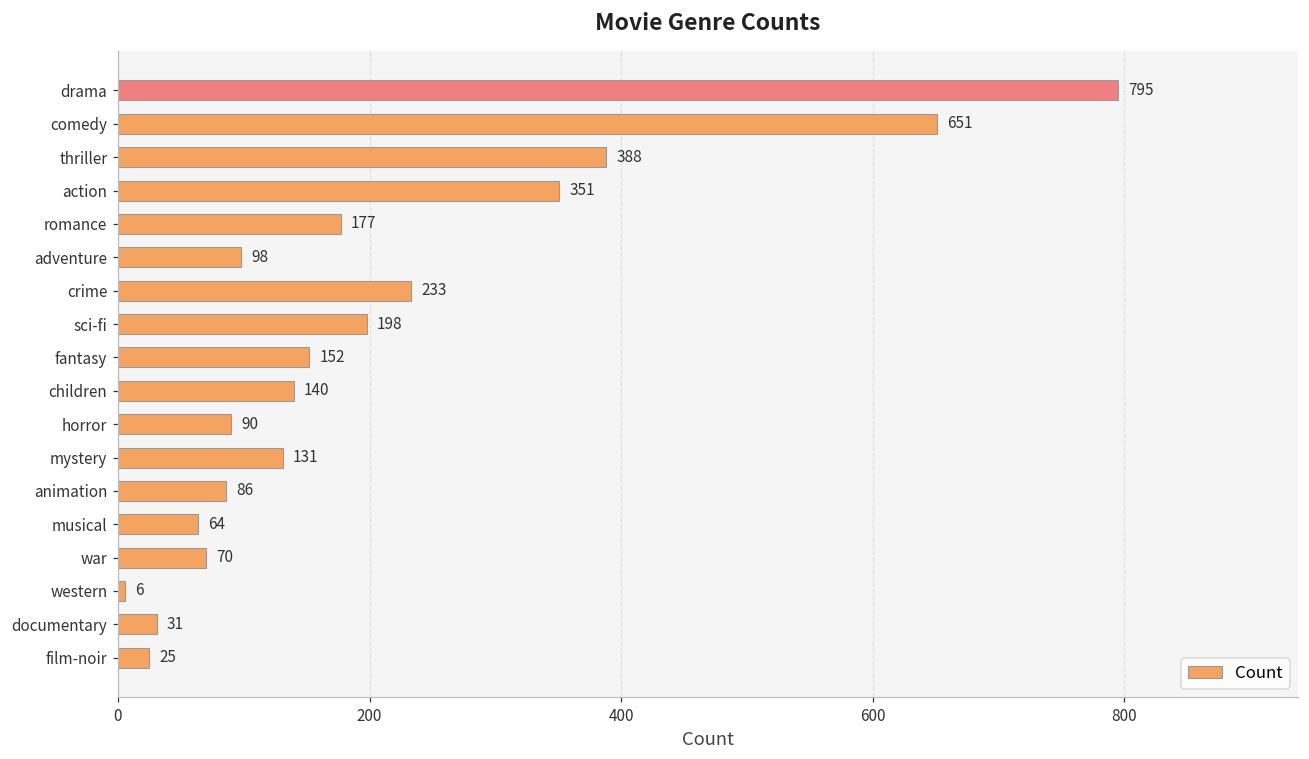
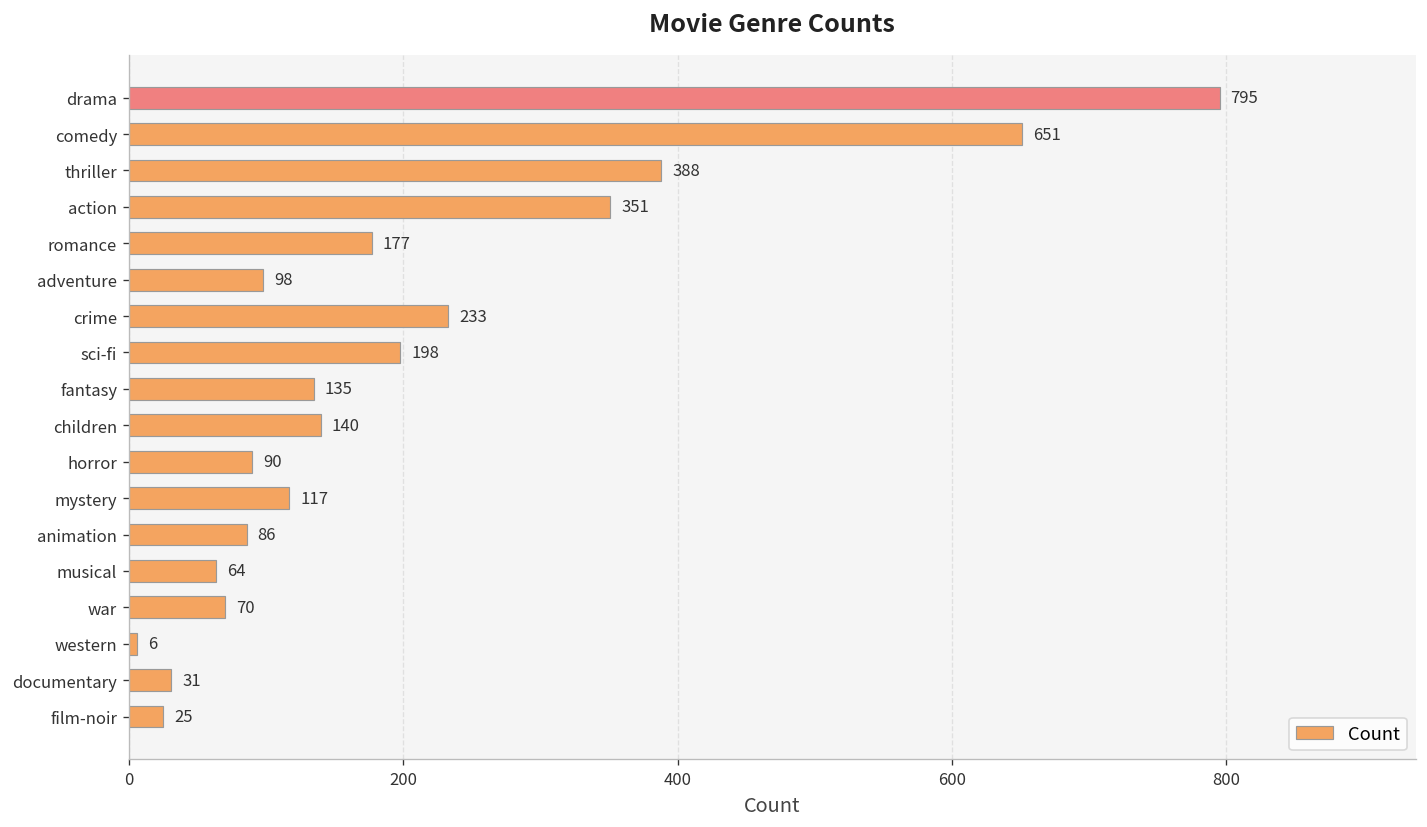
  {
    "drama": 795,
    "comedy": 651,
    "thriller": 388,
    "action": 351,
    "romance": 177,
    "adventure": 98,
    "crime": 233,
    "sci-fi": 198,
-   "fantasy": 152,
+   "fantasy": 135,
    "children": 140,
    "horror": 90,
-   "mystery": 131,
+   "mystery": 117,
    "animation": 86,
    "musical": 64,
    "war": 70,
    "western": 6,
    "documentary": 31,
    "film-noir": 25
  }
